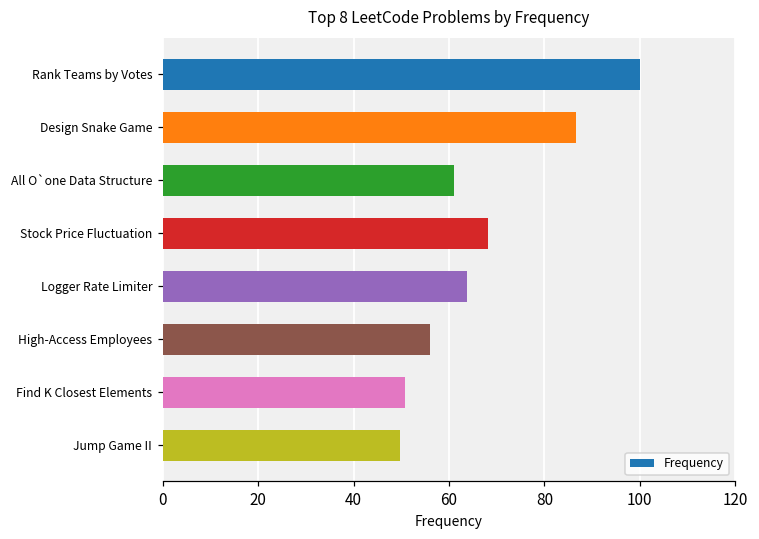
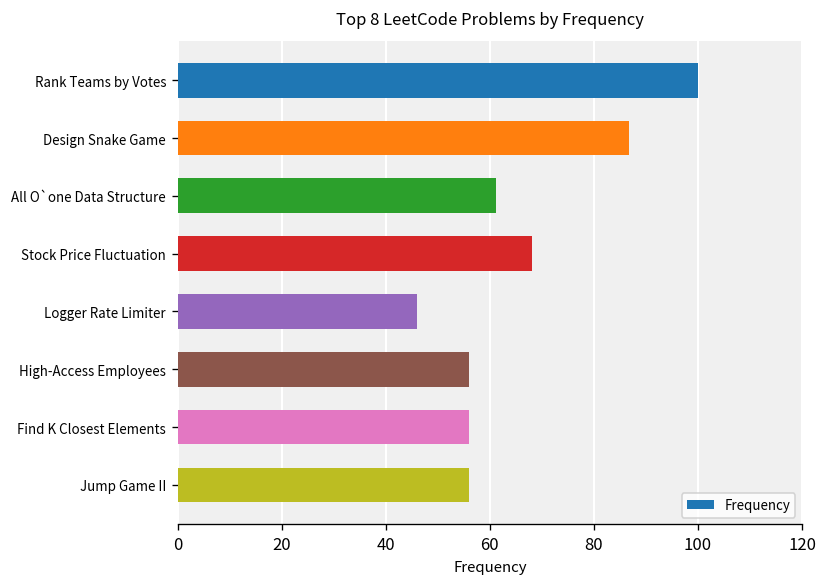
  {
    "Rank Teams by Votes": 100,
    "Design Snake Game": 87,
    "All O`one Data Structure": 61,
    "Stock Price Fluctuation": 68,
-   "Logger Rate Limiter": 64,
+   "Logger Rate Limiter": 46,
    "High-Access Employees": 56,
-   "Find K Closest Elements": 51,
-   "Jump Game II": 50
+   "Find K Closest Elements": 56,
+   "Jump Game II": 56
  }
